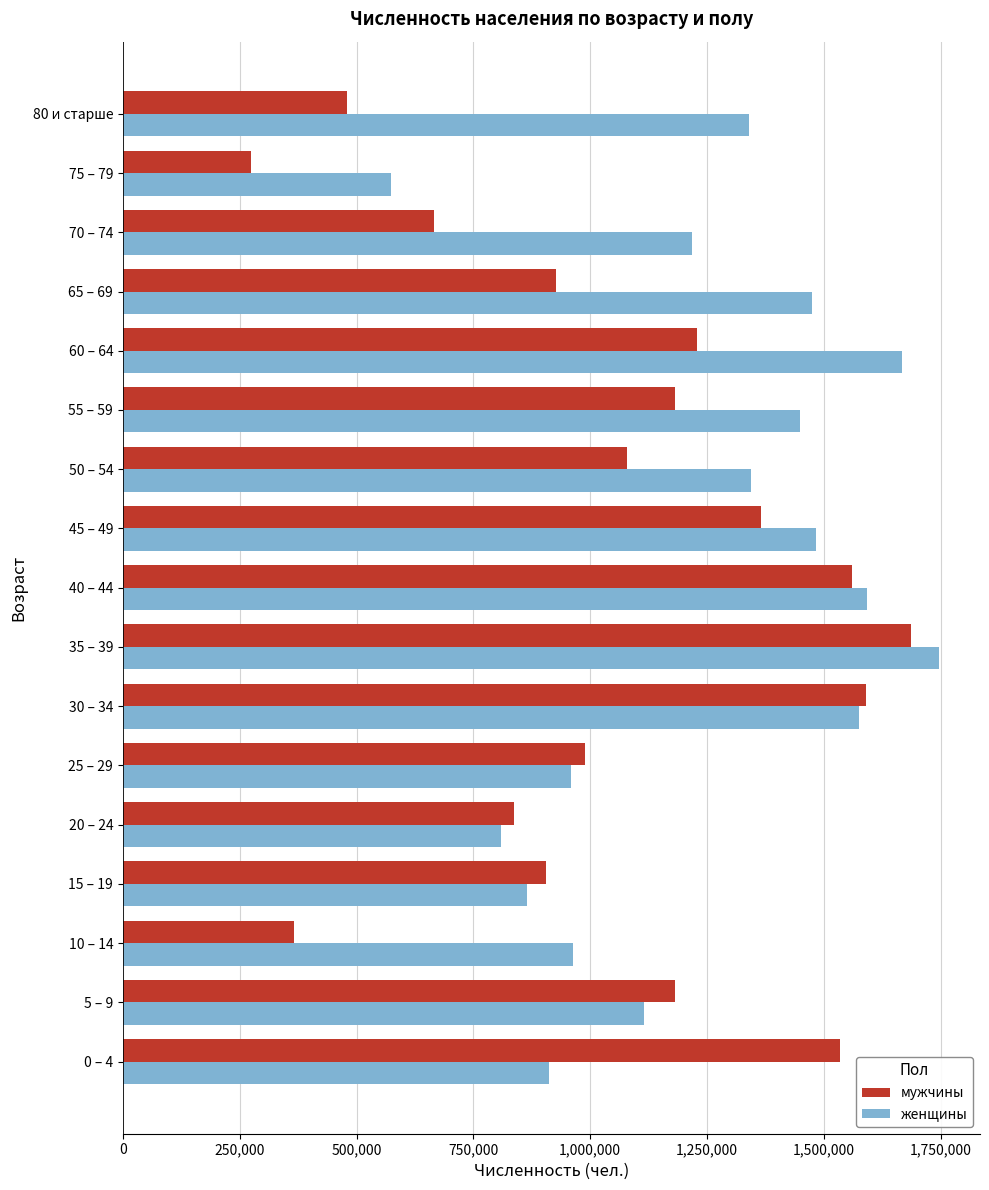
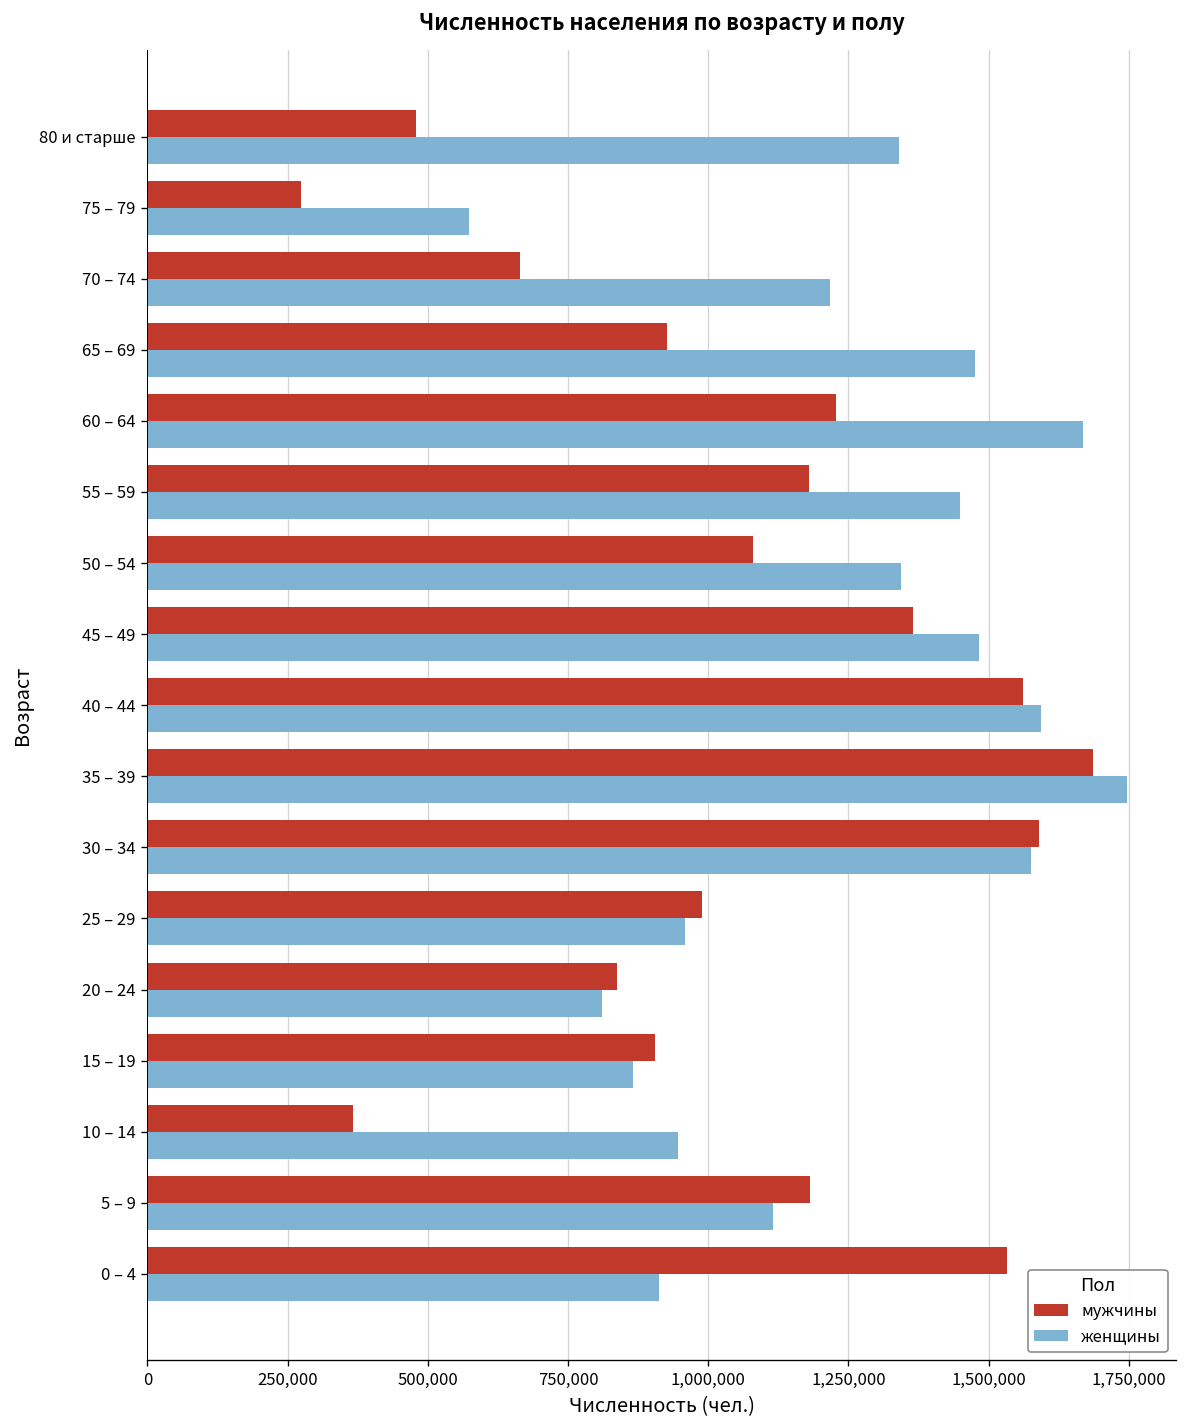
  {
    "мужчины": {
      "80 и старше": "480,000",
      "75 – 79": "270,000",
      "70 – 74": "670,000",
      "65 – 69": "930,000",
      "60 – 64": "1,230,000",
      "55 – 59": "1,180,000",
      "50 – 54": "1,080,000",
      "45 – 49": "1,370,000",
      "40 – 44": "1,560,000",
      "35 – 39": "1,690,000",
      "30 – 34": "1,590,000",
      "25 – 29": "990,000",
      "20 – 24": "840,000",
      "15 – 19": "910,000",
      "10 – 14": "370,000",
      "5 – 9": "1,180,000",
      "0 – 4": "1,530,000"
    },
    "женщины": {
      "80 и старше": "1,340,000",
      "75 – 79": "570,000",
      "70 – 74": "1,220,000",
      "65 – 69": "1,480,000",
      "60 – 64": "1,670,000",
      "55 – 59": "1,450,000",
      "50 – 54": "1,340,000",
      "45 – 49": "1,480,000",
      "40 – 44": "1,590,000",
      "35 – 39": "1,750,000",
      "30 – 34": "1,570,000",
      "25 – 29": "960,000",
      "20 – 24": "810,000",
      "15 – 19": "870,000",
-     "10 – 14": "960,000",
+     "10 – 14": "950,000",
      "5 – 9": "1,120,000",
      "0 – 4": "910,000"
    }
  }
